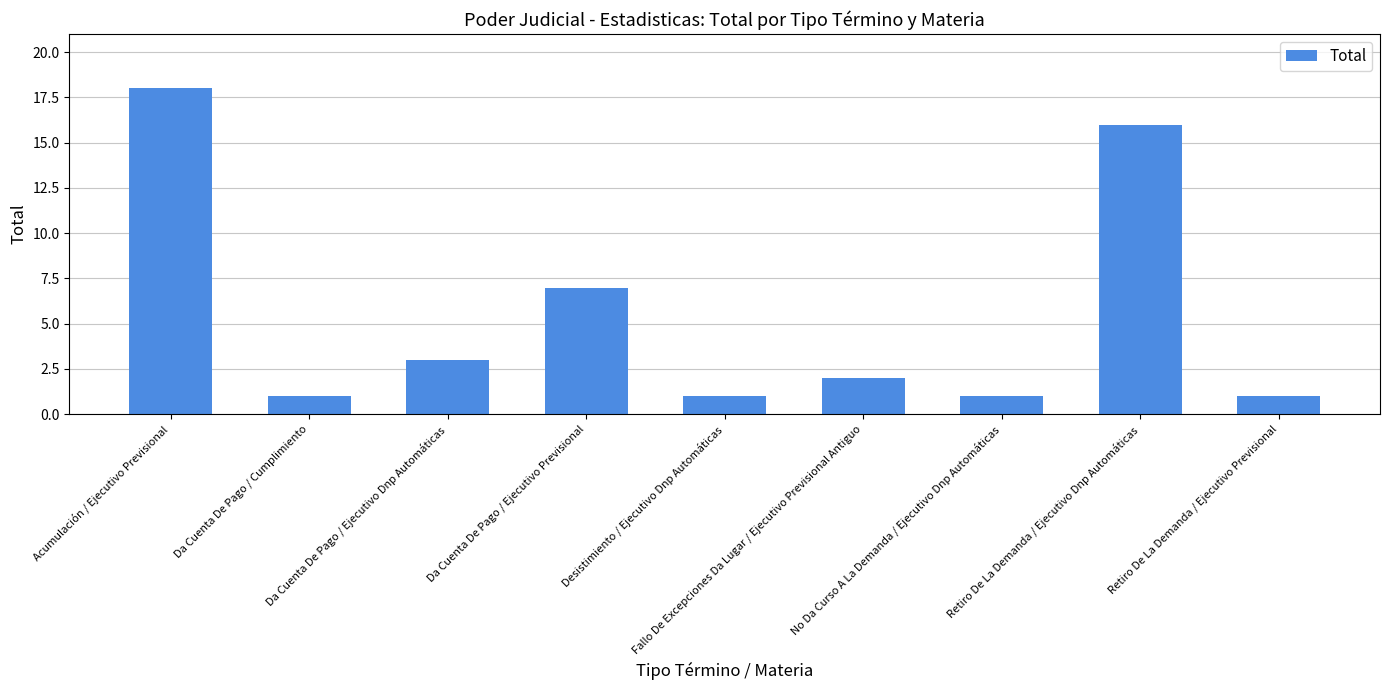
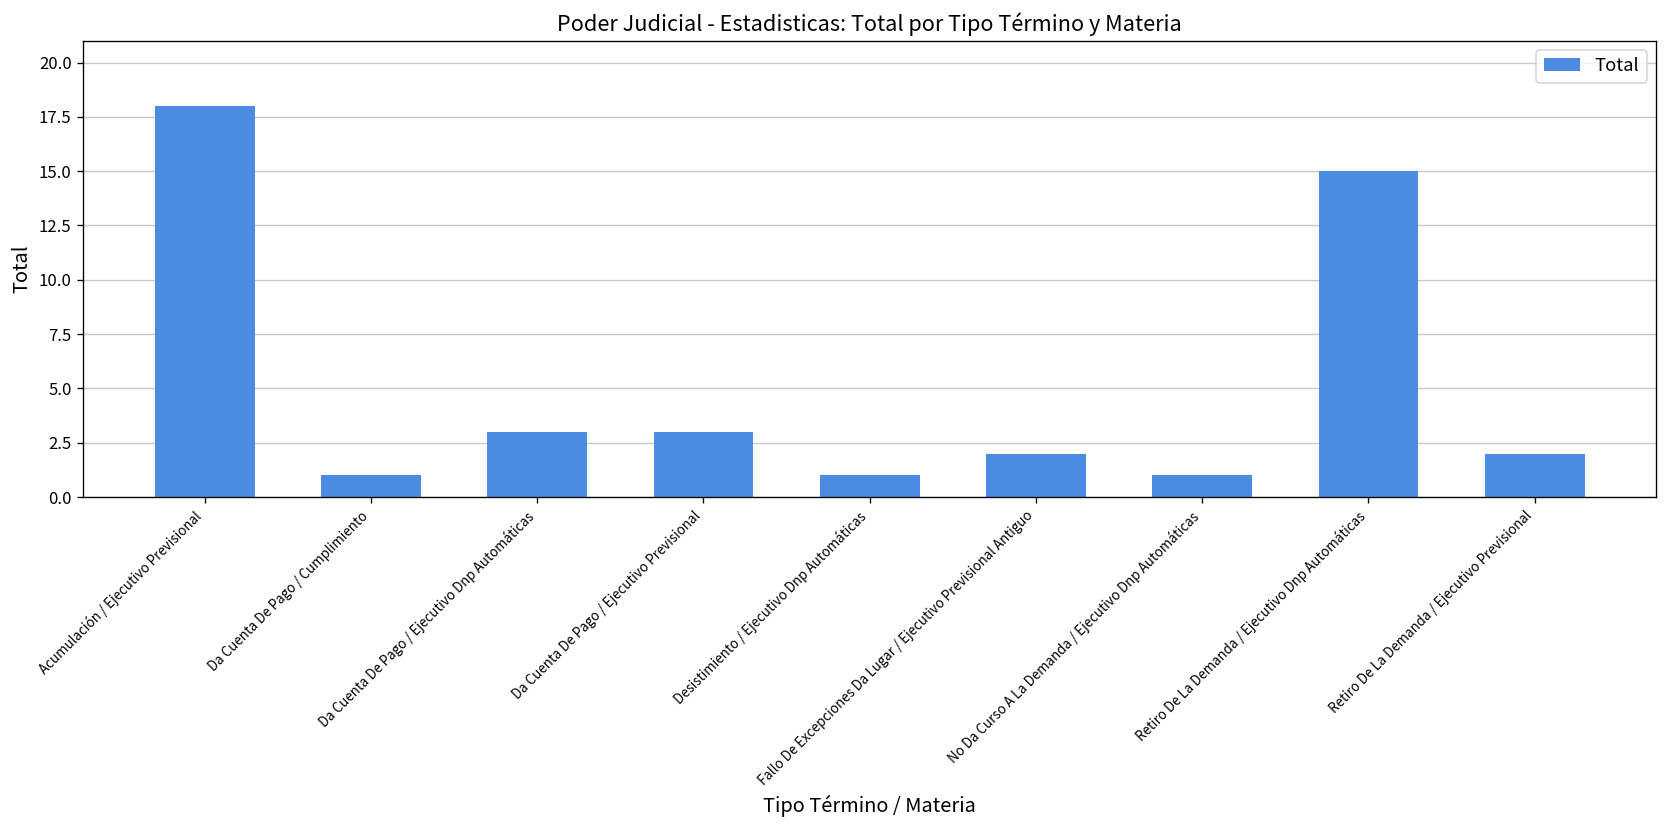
  {
    "Acumulación / Ejecutivo Previsional": 18,
    "Da Cuenta De Pago / Cumplimiento": 1,
    "Da Cuenta De Pago / Ejecutivo Dnp Automáticas": 3,
-   "Da Cuenta De Pago / Ejecutivo Previsional": 7,
+   "Da Cuenta De Pago / Ejecutivo Previsional": 3,
    "Desistimiento / Ejecutivo Dnp Automáticas": 1,
    "Fallo De Excepciones Da Lugar / Ejecutivo Previsional Antiguo": 2,
    "No Da Curso A La Demanda / Ejecutivo Dnp Automáticas": 1,
-   "Retiro De La Demanda / Ejecutivo Dnp Automáticas": 16,
-   "Retiro De La Demanda / Ejecutivo Previsional": 1
+   "Retiro De La Demanda / Ejecutivo Dnp Automáticas": 15,
+   "Retiro De La Demanda / Ejecutivo Previsional": 2
  }
